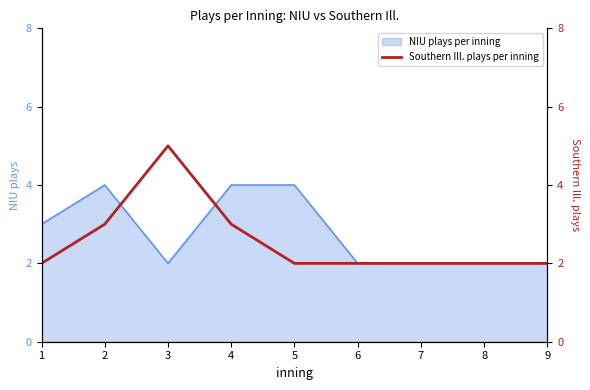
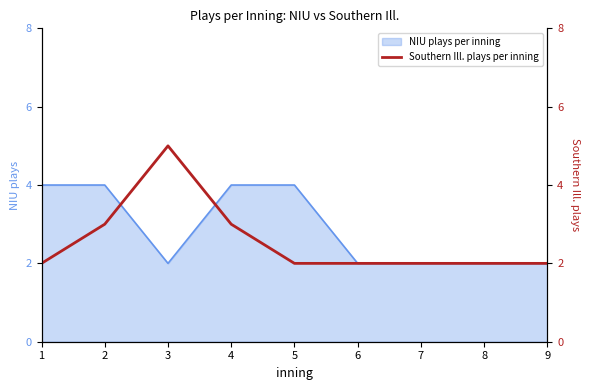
  {
    "NIU plays per inning": {
-     "1": 3,
+     "1": 4,
      "2": 4,
      "3": 2,
      "4": 4,
      "5": 4,
      "6": 2,
      "7": 2,
      "8": 2,
      "9": 2
    },
    "Southern Ill. plays per inning": {
      "1": 2.0,
      "2": 3.0,
      "3": 5.0,
      "4": 3.0,
      "5": 2.0,
      "6": 2.0,
      "7": 2.0,
      "8": 2.0,
      "9": 2.0
    }
  }
